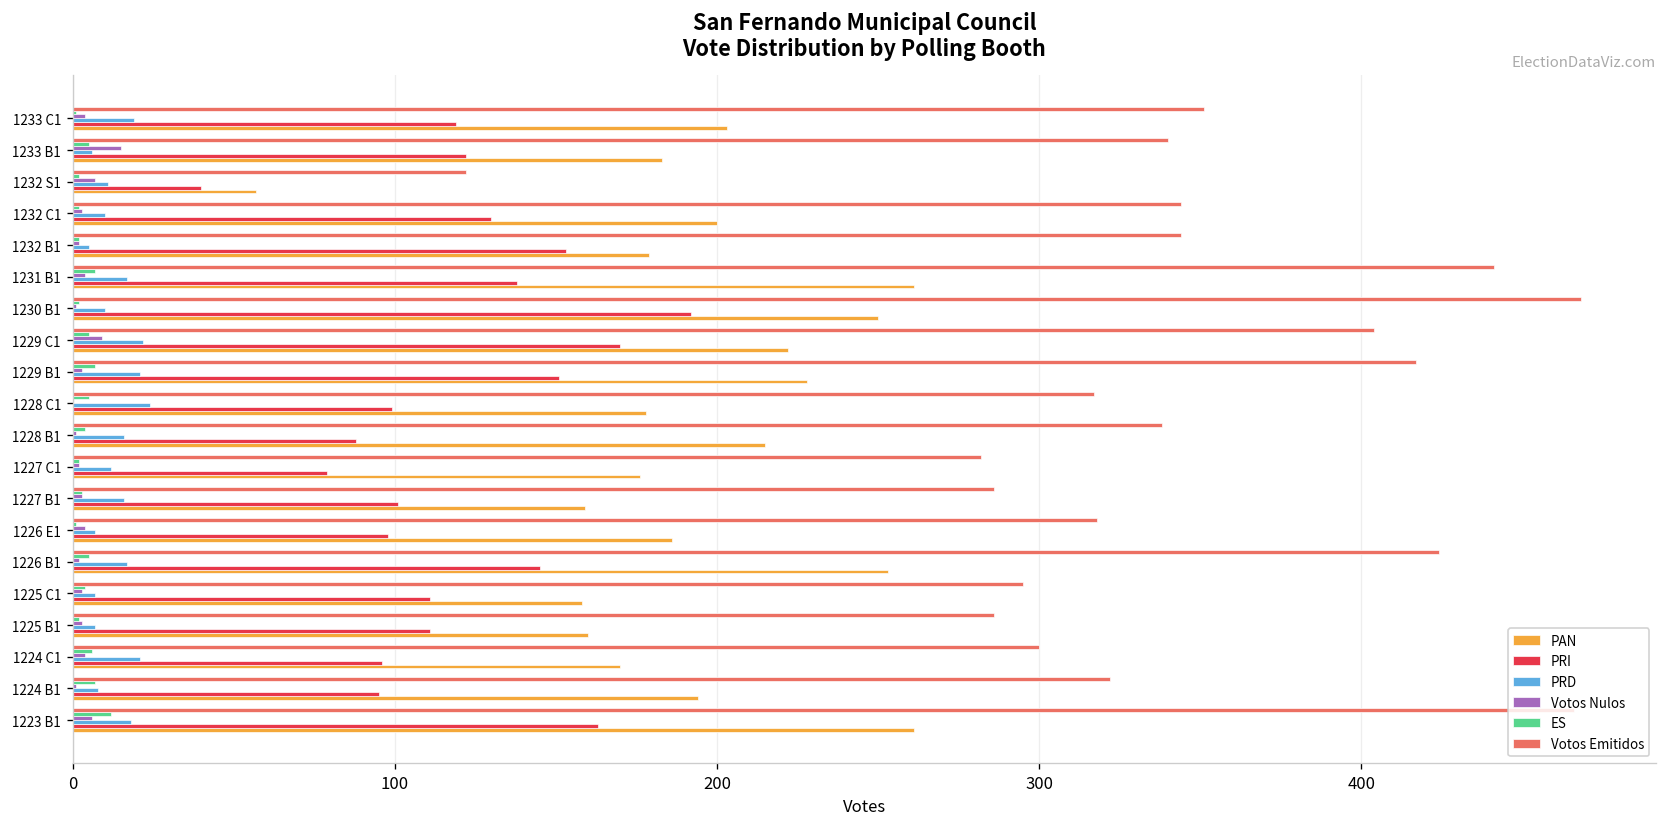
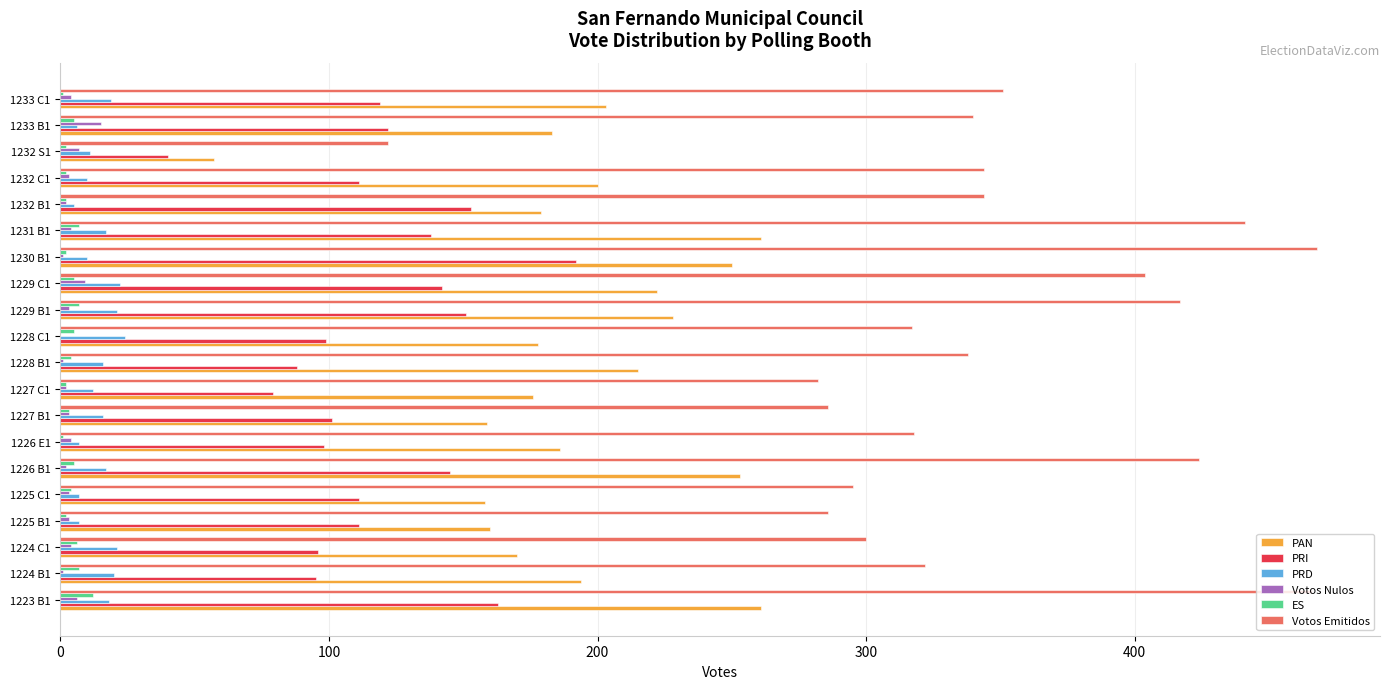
  {
    "PAN": {
      "1233 C1": 203,
      "1233 B1": 183,
      "1232 S1": 57,
      "1232 C1": 200,
      "1232 B1": 179,
      "1231 B1": 261,
      "1230 B1": 250,
      "1229 C1": 222,
      "1229 B1": 228,
      "1228 C1": 178,
      "1228 B1": 215,
      "1227 C1": 176,
      "1227 B1": 159,
      "1226 E1": 186,
      "1226 B1": 253,
      "1225 C1": 158,
      "1225 B1": 160,
      "1224 C1": 170,
      "1224 B1": 194,
      "1223 B1": 261
    },
    "PRI": {
      "1233 C1": 119,
      "1233 B1": 122,
      "1232 S1": 40,
-     "1232 C1": 130,
+     "1232 C1": 111,
      "1232 B1": 153,
      "1231 B1": 138,
      "1230 B1": 192,
-     "1229 C1": 170,
+     "1229 C1": 142,
      "1229 B1": 151,
      "1228 C1": 99,
      "1228 B1": 88,
      "1227 C1": 79,
      "1227 B1": 101,
      "1226 E1": 98,
      "1226 B1": 145,
      "1225 C1": 111,
      "1225 B1": 111,
      "1224 C1": 96,
      "1224 B1": 95,
      "1223 B1": 163
    },
    "PRD": {
      "1233 C1": 19,
      "1233 B1": 6,
      "1232 S1": 11,
      "1232 C1": 10,
      "1232 B1": 5,
      "1231 B1": 17,
      "1230 B1": 10,
      "1229 C1": 22,
      "1229 B1": 21,
      "1228 C1": 24,
      "1228 B1": 16,
      "1227 C1": 12,
      "1227 B1": 16,
      "1226 E1": 7,
      "1226 B1": 17,
      "1225 C1": 7,
      "1225 B1": 7,
      "1224 C1": 21,
-     "1224 B1": 8,
+     "1224 B1": 20,
      "1223 B1": 18
    },
    "Votos Nulos": {
      "1233 C1": 4,
      "1233 B1": 15,
      "1232 S1": 7,
      "1232 C1": 3,
      "1232 B1": 2,
      "1231 B1": 4,
      "1230 B1": 1,
      "1229 C1": 9,
      "1229 B1": 3,
      "1228 C1": 0,
      "1228 B1": 1,
      "1227 C1": 2,
      "1227 B1": 3,
      "1226 E1": 4,
      "1226 B1": 2,
      "1225 C1": 3,
      "1225 B1": 3,
      "1224 C1": 4,
      "1224 B1": 1,
      "1223 B1": 6
    },
    "ES": {
      "1233 C1": 1,
      "1233 B1": 5,
      "1232 S1": 2,
      "1232 C1": 2,
      "1232 B1": 2,
      "1231 B1": 7,
      "1230 B1": 2,
      "1229 C1": 5,
      "1229 B1": 7,
      "1228 C1": 5,
      "1228 B1": 4,
      "1227 C1": 2,
      "1227 B1": 3,
      "1226 E1": 1,
      "1226 B1": 5,
      "1225 C1": 4,
      "1225 B1": 2,
      "1224 C1": 6,
      "1224 B1": 7,
      "1223 B1": 12
    },
    "Votos Emitidos": {
      "1233 C1": 351,
      "1233 B1": 340,
      "1232 S1": 122,
      "1232 C1": 344,
      "1232 B1": 344,
      "1231 B1": 441,
      "1230 B1": 468,
      "1229 C1": 404,
      "1229 B1": 417,
      "1228 C1": 317,
      "1228 B1": 338,
      "1227 C1": 282,
      "1227 B1": 286,
      "1226 E1": 318,
      "1226 B1": 424,
      "1225 C1": 295,
      "1225 B1": 286,
      "1224 C1": 300,
      "1224 B1": 322
    }
  }
